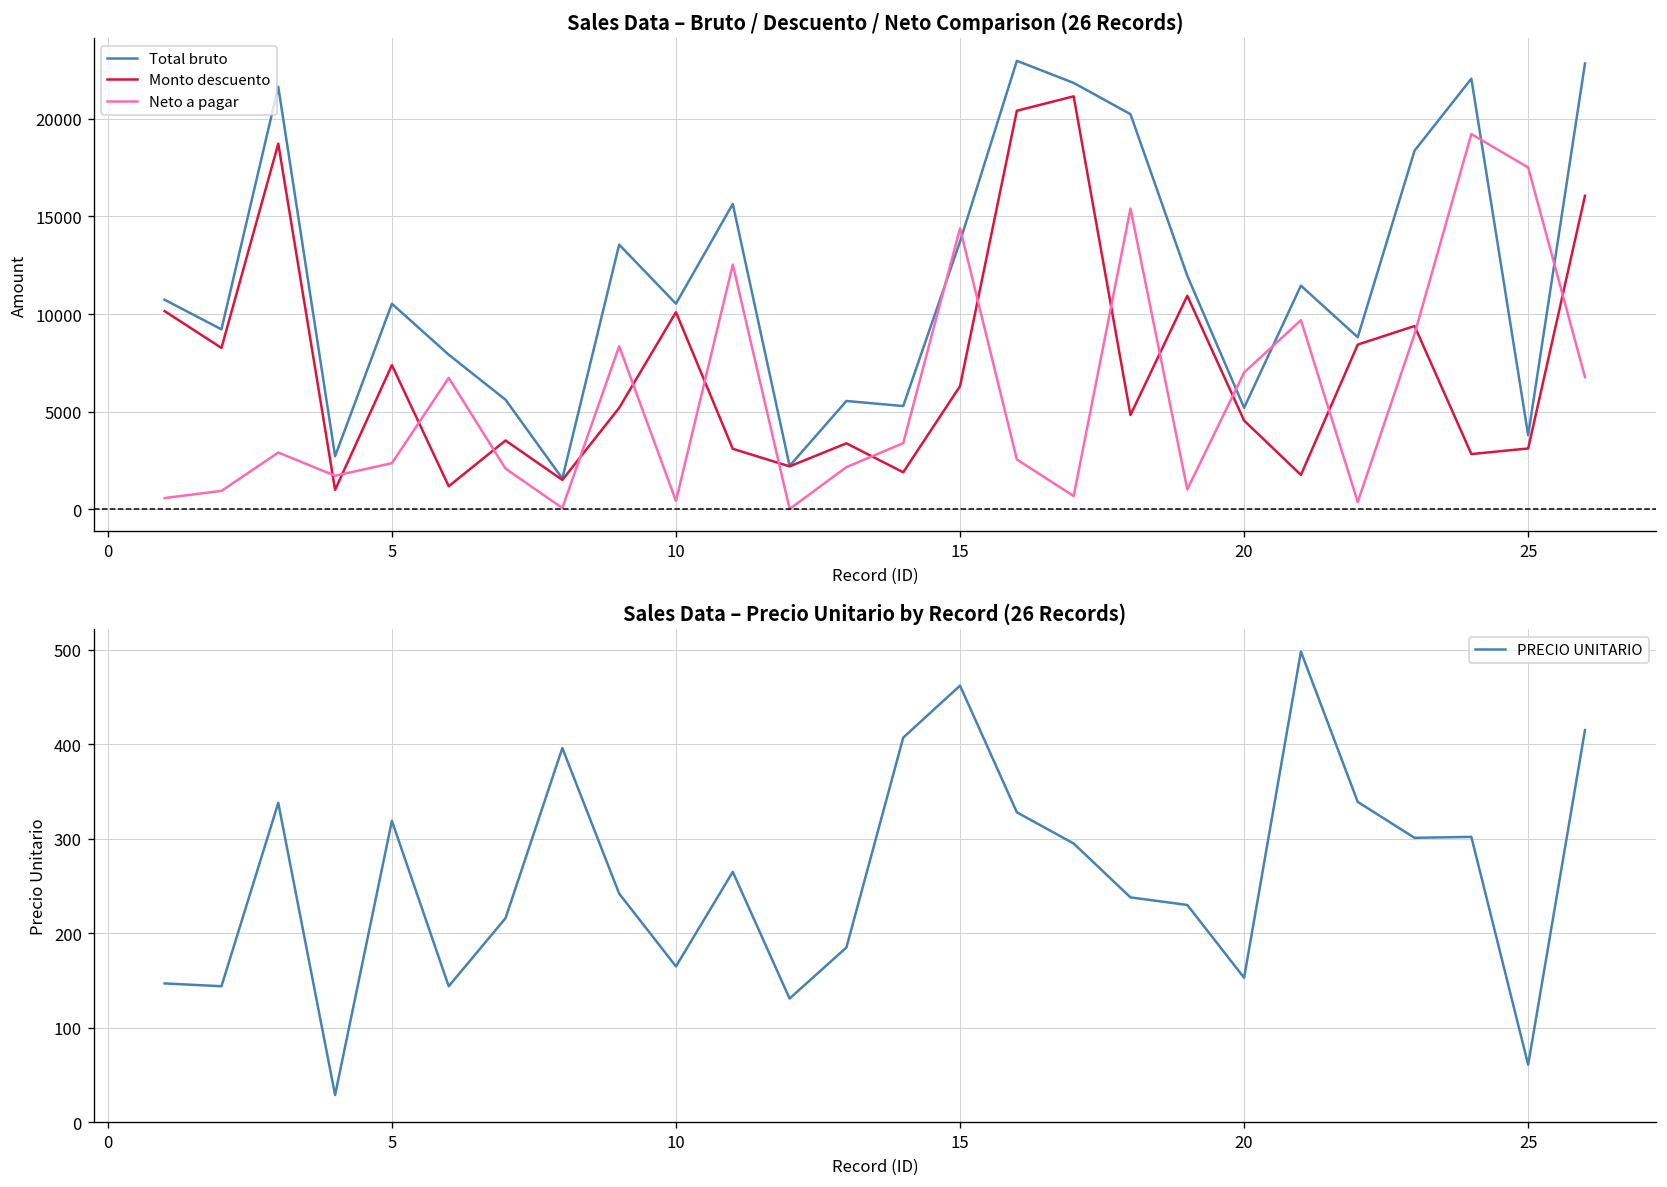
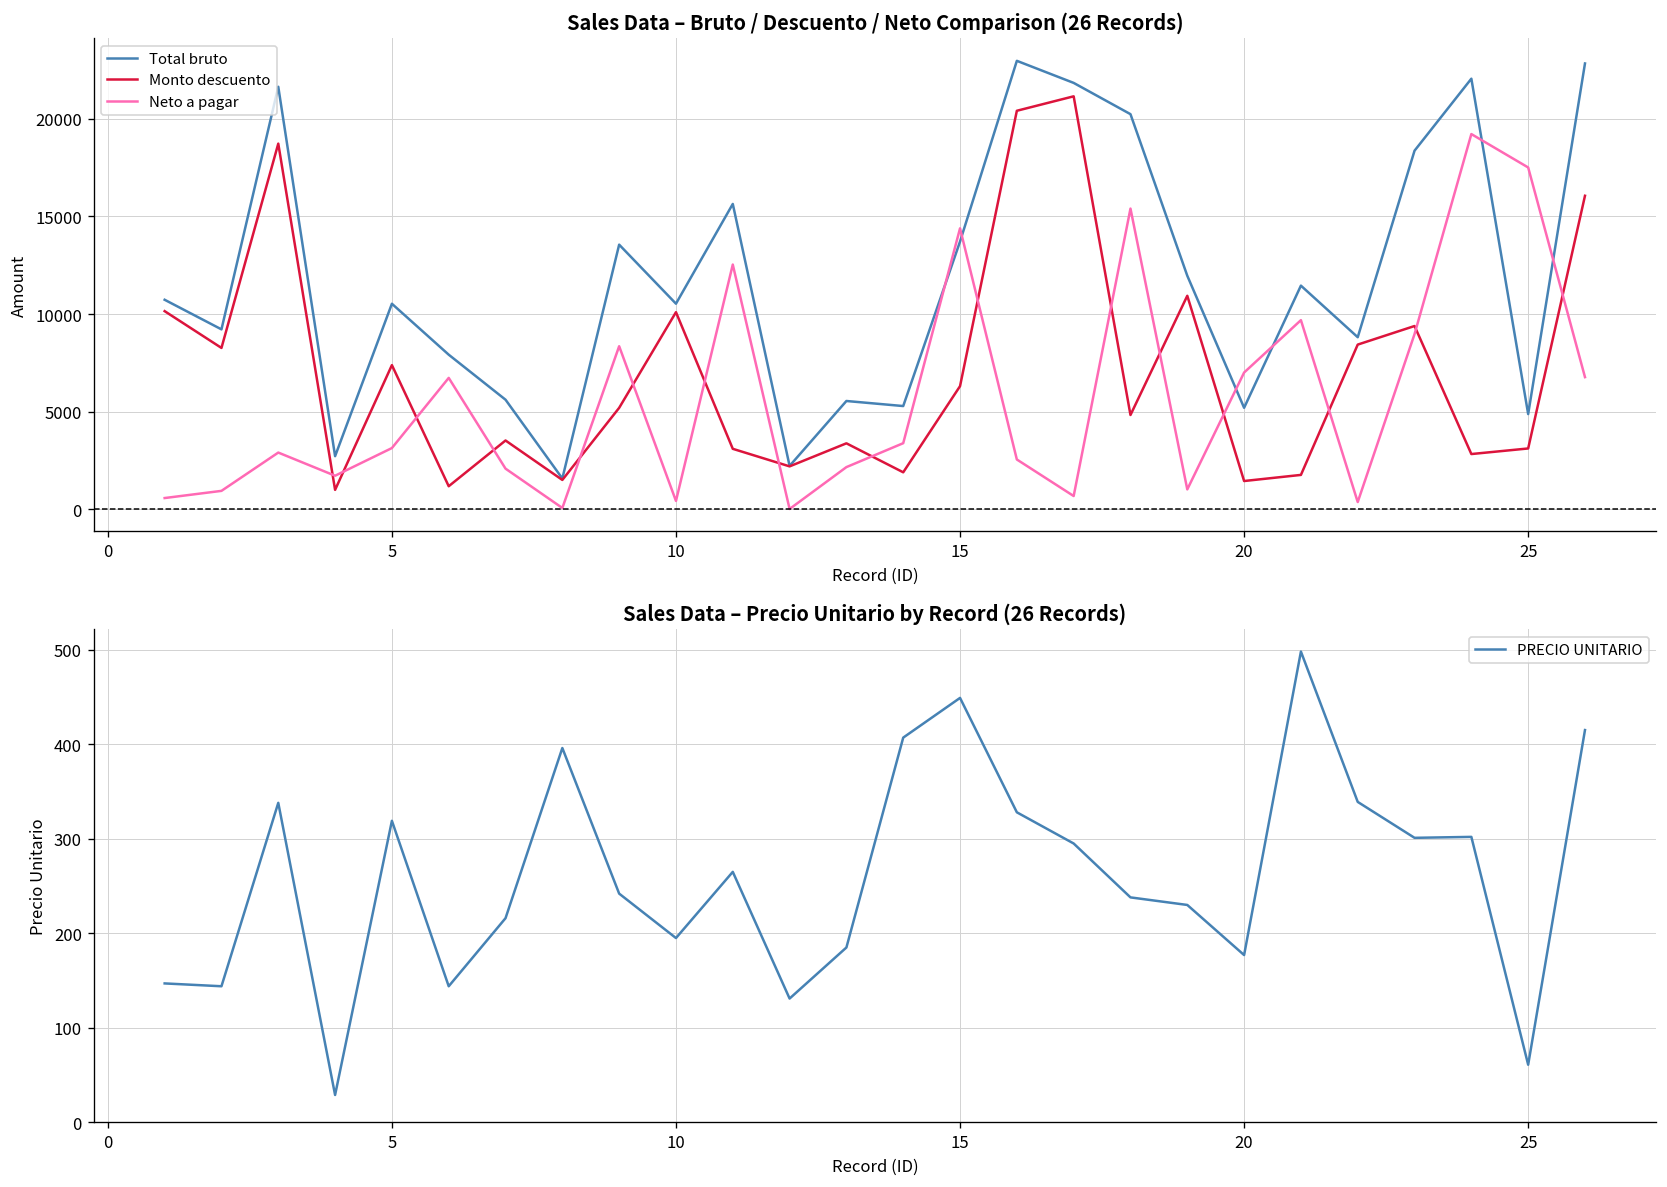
  {
    "Sales Data – Bruto / Descuento / Neto Comparison (26 Records)": {
      "Total bruto": {
        "5": 10500,
        "10": 10500,
        "15": 13700,
        "20": 5200,
-       "25": 3800
+       "25": 4900
      },
      "Monto descuento": {
        "5": 7400,
        "10": 10100,
        "15": 6300,
-       "20": 4500,
+       "20": 1500,
        "25": 3100
      },
      "Neto a pagar": {
-       "5": 2400,
+       "5": 3100,
        "10": 400,
        "15": 14400,
        "20": 7000,
        "25": 17500
      }
    },
    "Sales Data – Precio Unitario by Record (26 Records)": {
      "5": 320,
-     "10": 170,
-     "15": 460,
-     "20": 150,
+     "10": 200,
+     "15": 450,
+     "20": 180,
      "25": 60
    }
  }
